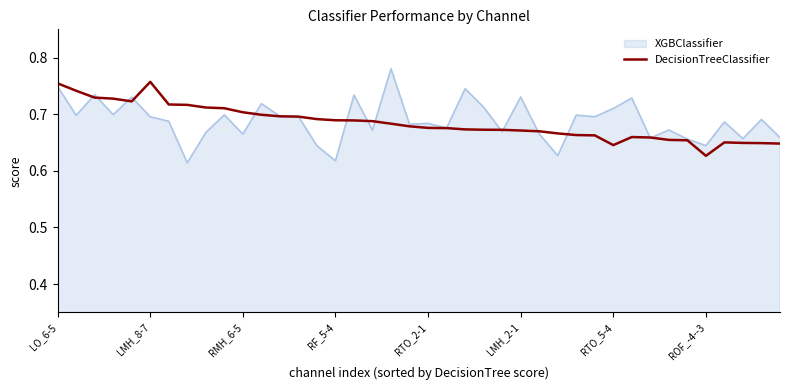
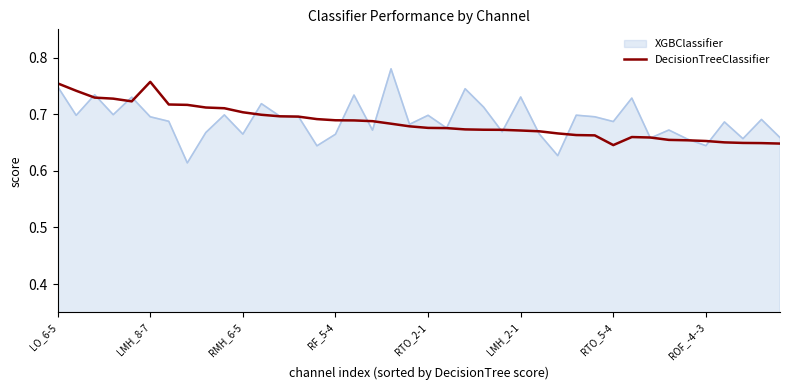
  {
    "XGBClassifier": {
      "LO_6-5": 0.75,
      "LMH_8-7": 0.70,
      "RMH_6-5": 0.66,
-     "RF_5-4": 0.62,
-     "RTO_2-1": 0.68,
+     "RF_5-4": 0.66,
+     "RTO_2-1": 0.70,
      "LMH_2-1": 0.73,
-     "RTO_5-4": 0.71,
+     "RTO_5-4": 0.69,
      "ROF_-4--3": 0.64
    },
    "DecisionTreeClassifier": {
      "LO_6-5": 0.75,
      "LMH_8-7": 0.76,
      "RMH_6-5": 0.70,
      "RF_5-4": 0.69,
      "RTO_2-1": 0.68,
      "LMH_2-1": 0.67,
      "RTO_5-4": 0.65,
-     "ROF_-4--3": 0.63
+     "ROF_-4--3": 0.65
    }
  }
